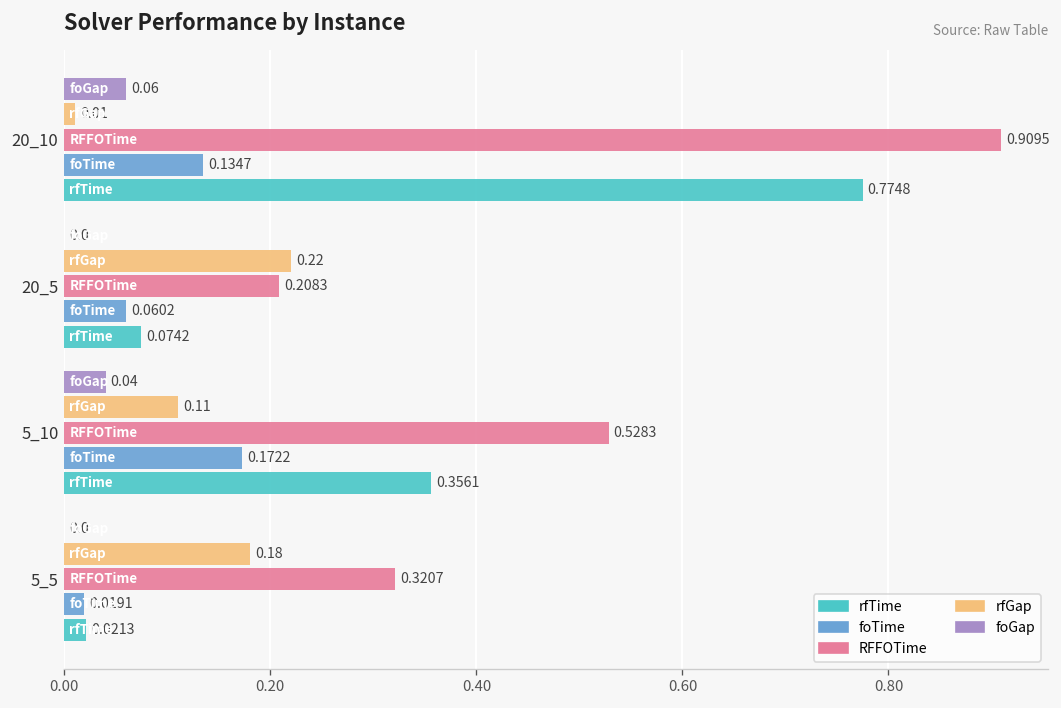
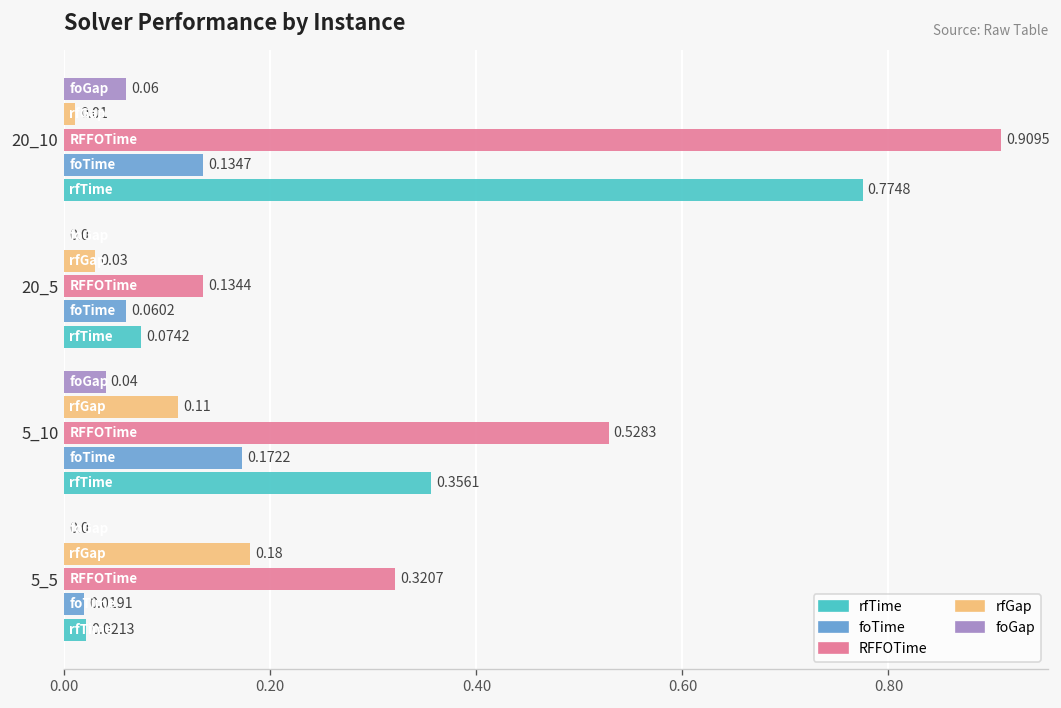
  {
    "RFFOTime": {
      "20_10": 0.9095,
-     "20_5": 0.2083,
+     "20_5": 0.1344,
      "5_10": 0.5283,
      "5_5": 0.3207
    },
    "rfGap": {
      "20_10": 0.01,
-     "20_5": 0.22,
+     "20_5": 0.03,
      "5_10": 0.11,
      "5_5": 0.18
    },
    "foGap": {
      "20_10": 0.06,
      "20_5": 0.0,
      "5_10": 0.04,
      "5_5": 0.0
    }
  }
